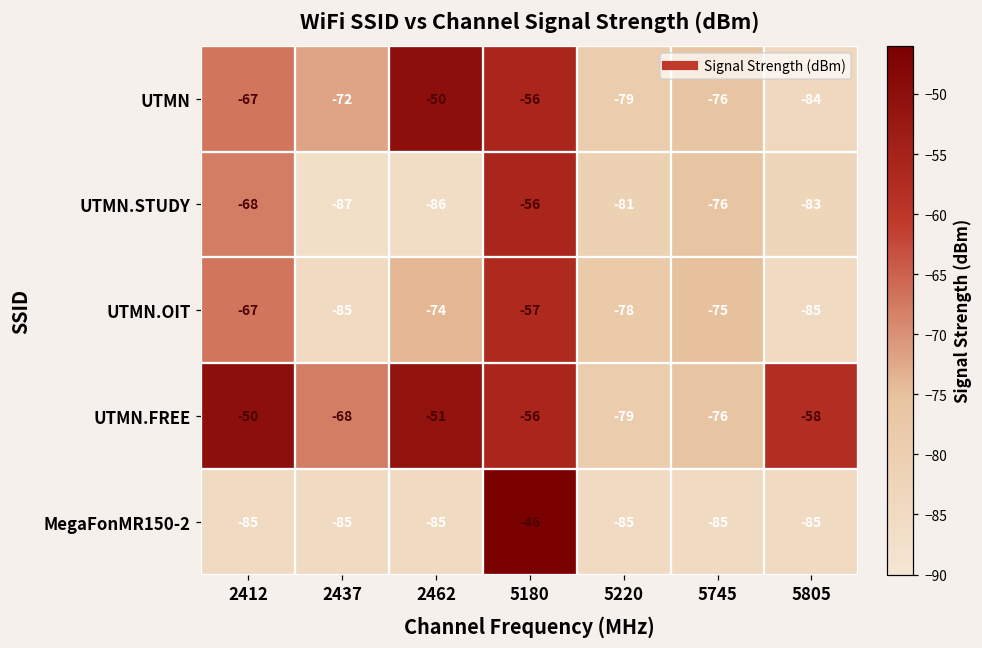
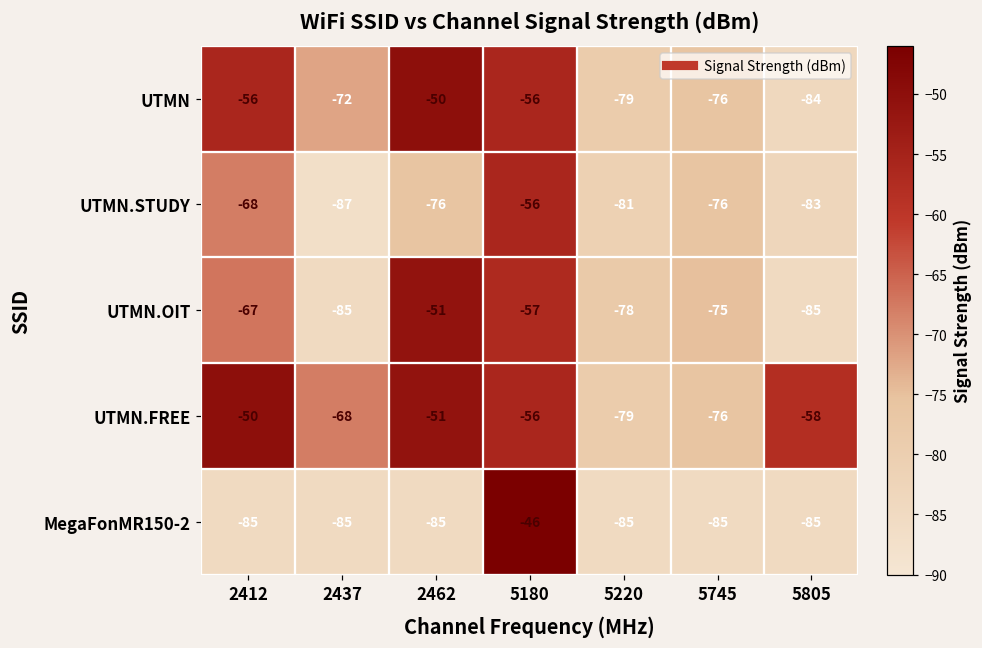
  {
    "UTMN": {
-     "2412": -67,
+     "2412": -56,
      "2437": -72,
      "2462": -50,
      "5180": -56,
      "5220": -79,
      "5745": -76,
      "5805": -84
    },
    "UTMN.STUDY": {
      "2412": -68,
      "2437": -87,
-     "2462": -86,
+     "2462": -76,
      "5180": -56,
      "5220": -81,
      "5745": -76,
      "5805": -83
    },
    "UTMN.OIT": {
      "2412": -67,
      "2437": -85,
-     "2462": -74,
+     "2462": -51,
      "5180": -57,
      "5220": -78,
      "5745": -75,
      "5805": -85
    },
    "UTMN.FREE": {
      "2412": -50,
      "2437": -68,
      "2462": -51,
      "5180": -56,
      "5220": -79,
      "5745": -76,
      "5805": -58
    },
    "MegaFonMR150-2": {
      "2412": -85,
      "2437": -85,
      "2462": -85,
      "5180": -46,
      "5220": -85,
      "5745": -85,
      "5805": -85
    }
  }
